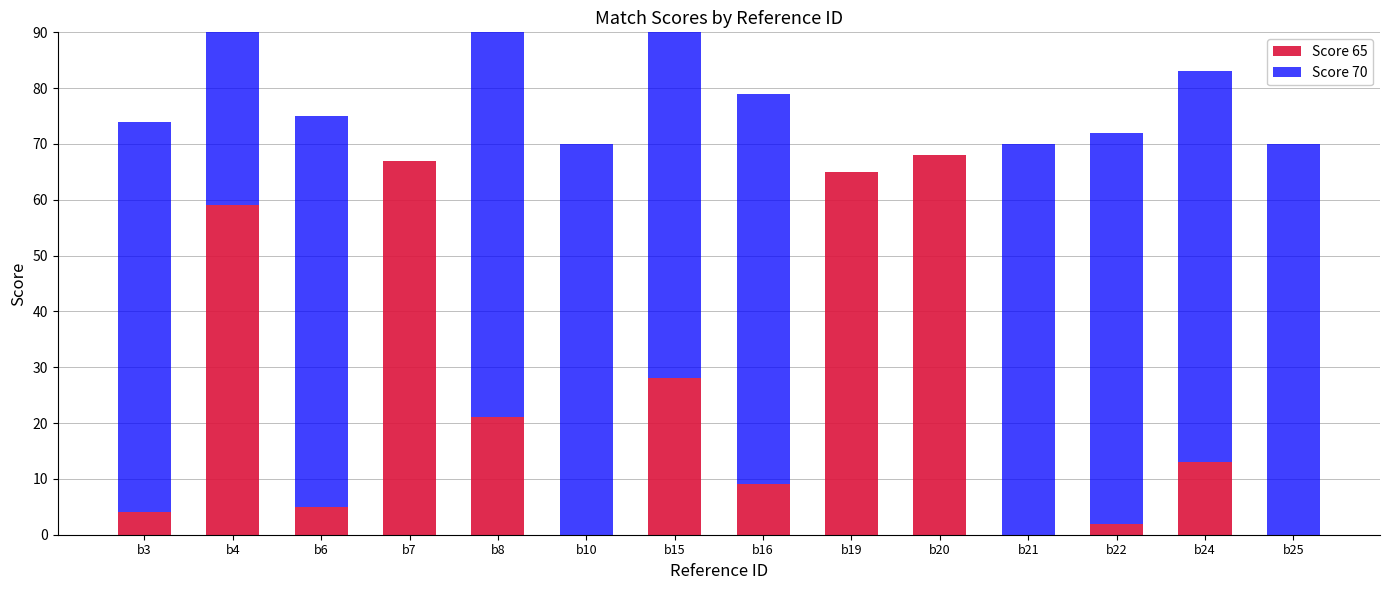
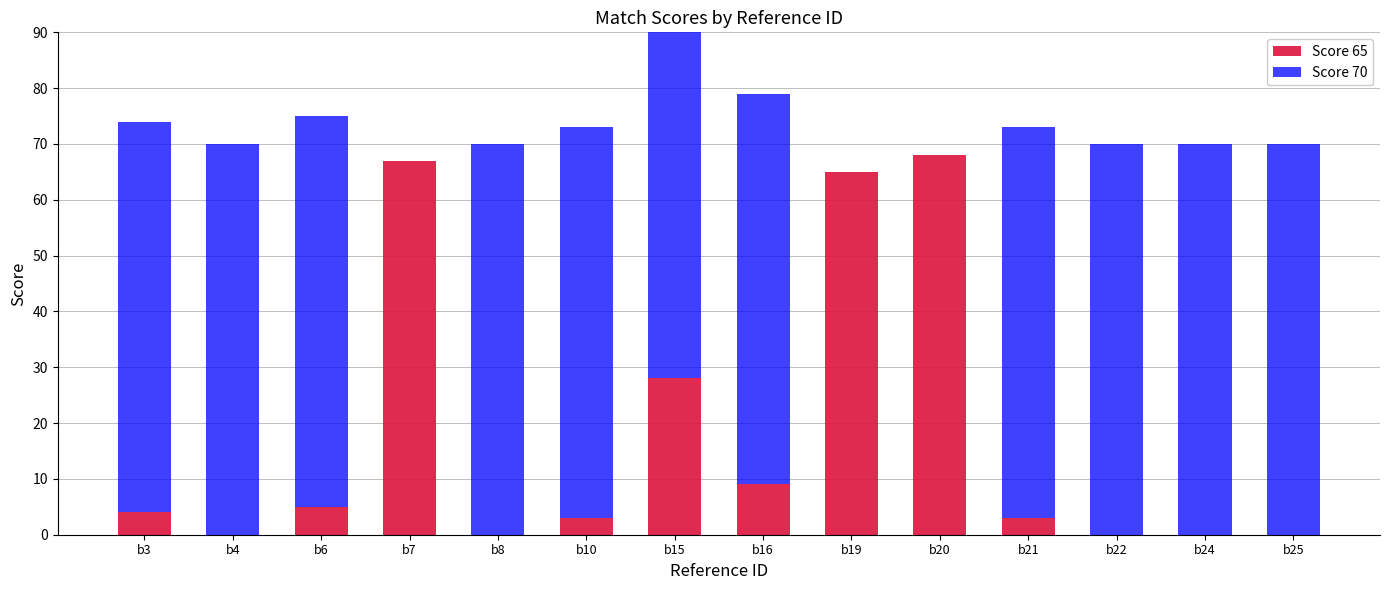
  {
    "Score 65": {
      "b3": 4,
-     "b4": 59,
+     "b4": 0,
      "b6": 5,
      "b7": 67,
-     "b8": 21,
-     "b10": 0,
+     "b8": 0,
+     "b10": 3,
      "b15": 28,
      "b16": 9,
      "b19": 65,
      "b20": 68,
-     "b21": 0,
-     "b22": 2,
-     "b24": 13,
+     "b21": 3,
+     "b22": 0,
+     "b24": 0,
      "b25": 0
    },
    "Score 70": {
      "b3": 70,
      "b6": 70,
      "b7": 0,
      "b10": 70,
      "b16": 70,
      "b19": 0,
      "b20": 0,
      "b21": 70,
      "b22": 70,
      "b24": 70,
      "b25": 70
    }
  }
